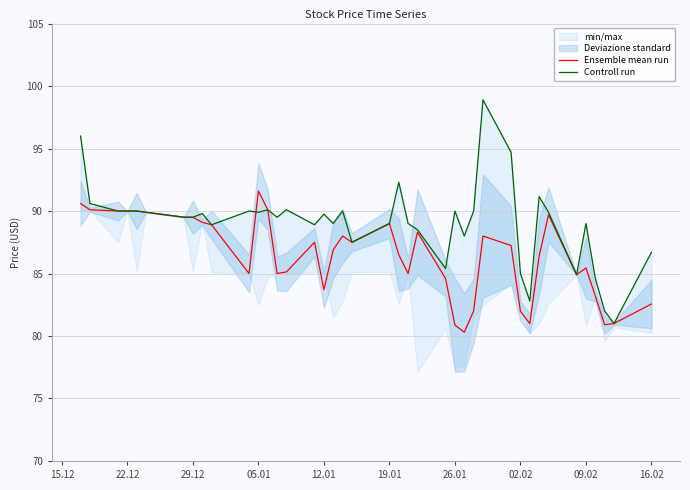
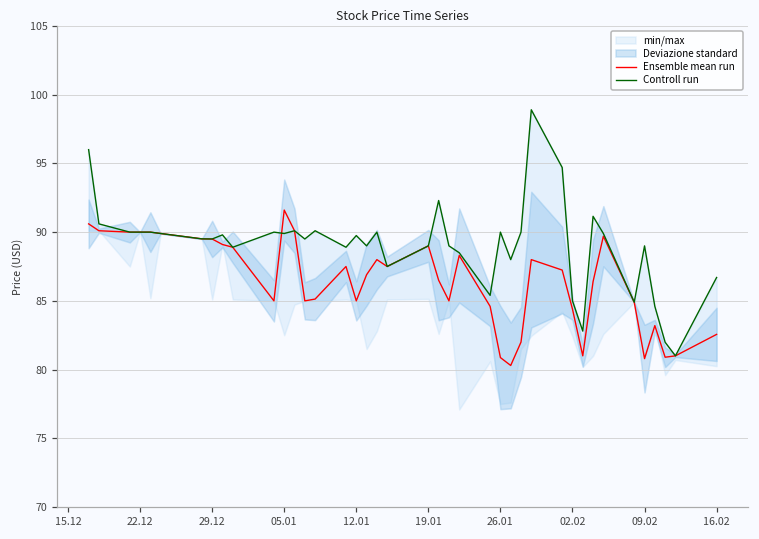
  {
    "Ensemble mean run": {
      "05.01": 91.6,
-     "12.01": 83.7,
+     "12.01": 85.0,
      "26.01": 80.9,
-     "02.02": 82.0,
-     "09.02": 85.4,
+     "02.02": 84.4,
+     "09.02": 80.8,
      "16.02": 82.6
    }
  }
